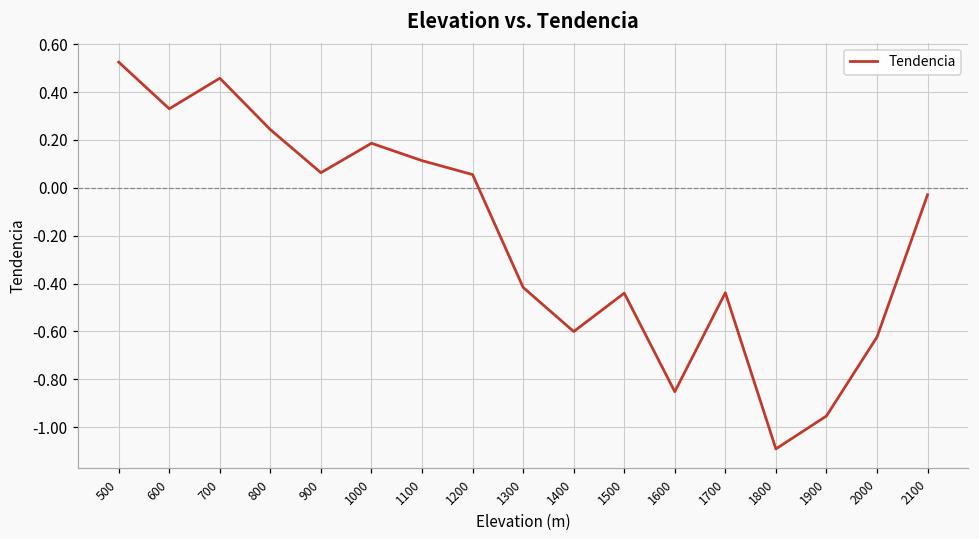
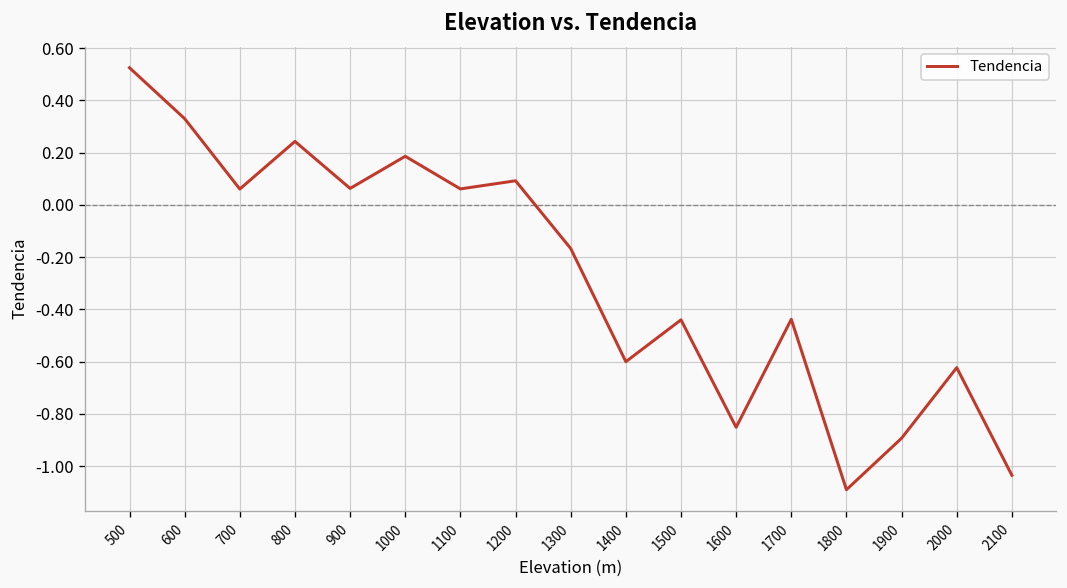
  {
    "500": 0.53,
    "600": 0.33,
-   "700": 0.46,
+   "700": 0.06,
    "800": 0.24,
    "900": 0.06,
    "1000": 0.19,
-   "1100": 0.11,
-   "1200": 0.06,
-   "1300": -0.42,
+   "1100": 0.06,
+   "1200": 0.09,
+   "1300": -0.17,
    "1400": -0.60,
    "1500": -0.44,
    "1600": -0.85,
    "1700": -0.44,
    "1800": -1.09,
-   "1900": -0.95,
+   "1900": -0.89,
    "2000": -0.62,
-   "2100": -0.03
+   "2100": -1.04
  }
